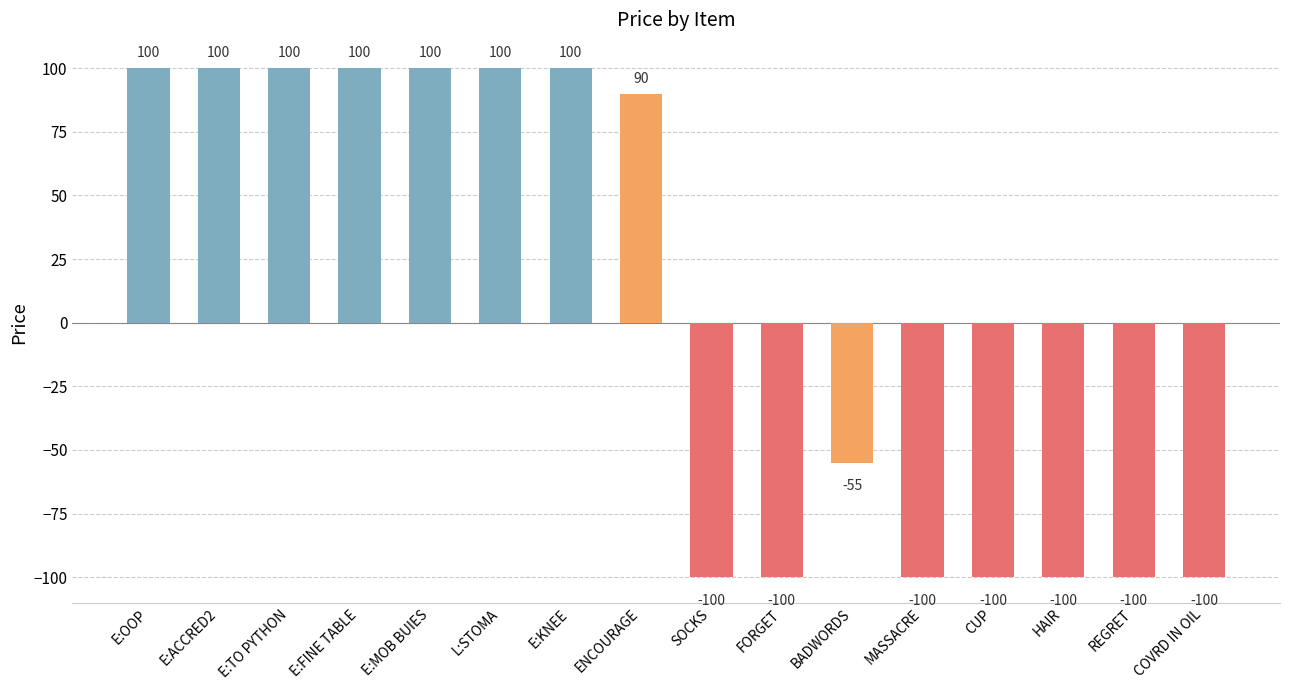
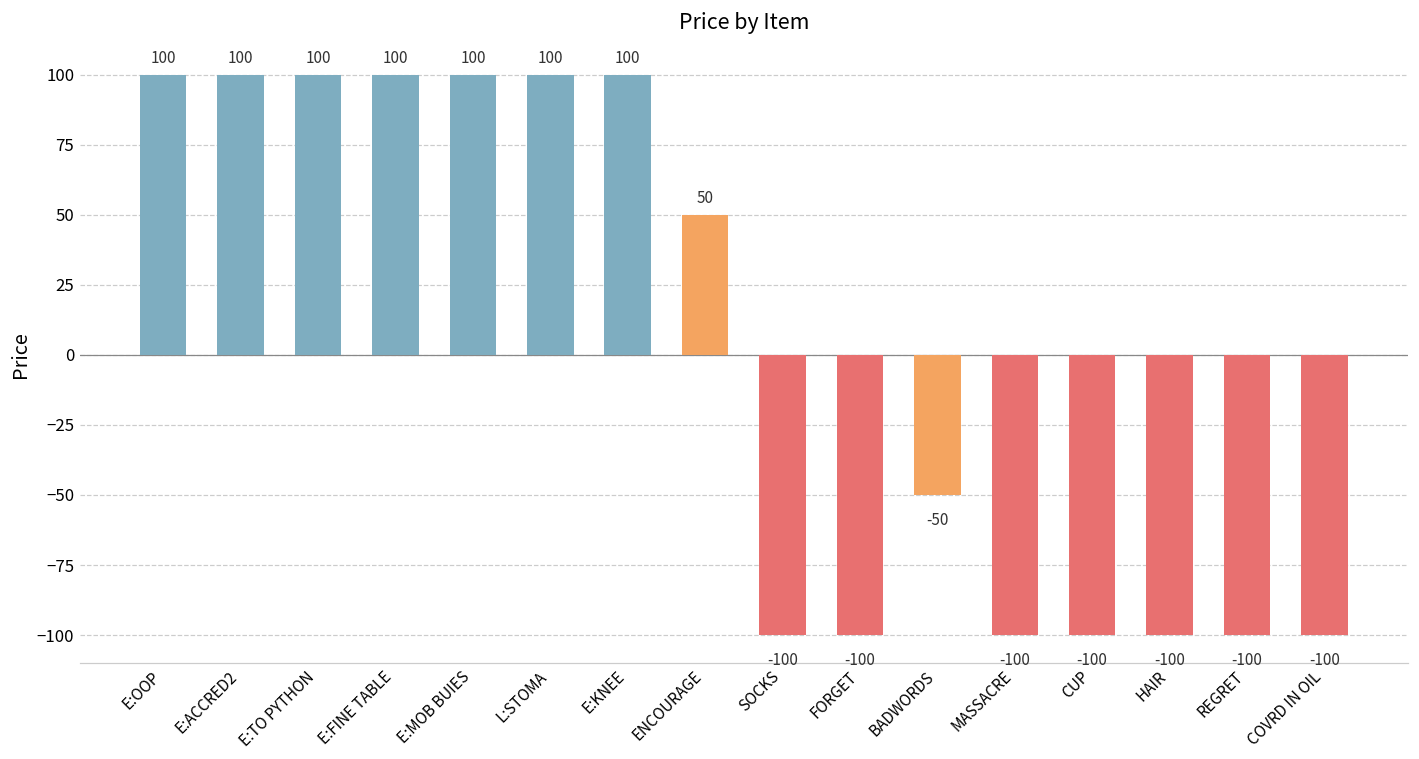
  {
    "E:OOP": 100,
    "E:ACCRED2": 100,
    "E:TO PYTHON": 100,
    "E:FINE TABLE": 100,
    "E:MOB BUIES": 100,
    "L:STOMA": 100,
    "E:KNEE": 100,
-   "ENCOURAGE": 90,
+   "ENCOURAGE": 50,
    "SOCKS": -100,
    "FORGET": -100,
-   "BADWORDS": -55,
+   "BADWORDS": -50,
    "MASSACRE": -100,
    "CUP": -100,
    "HAIR": -100,
    "REGRET": -100,
    "COVRD IN OIL": -100
  }
